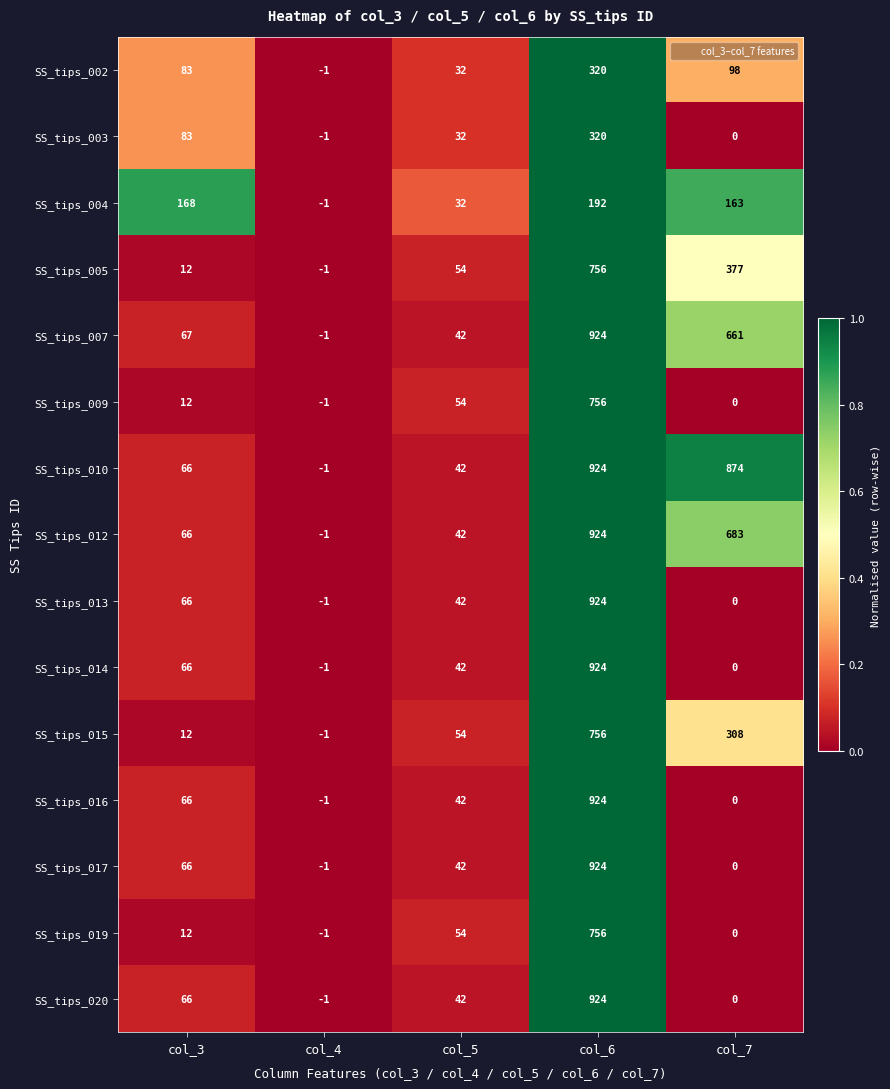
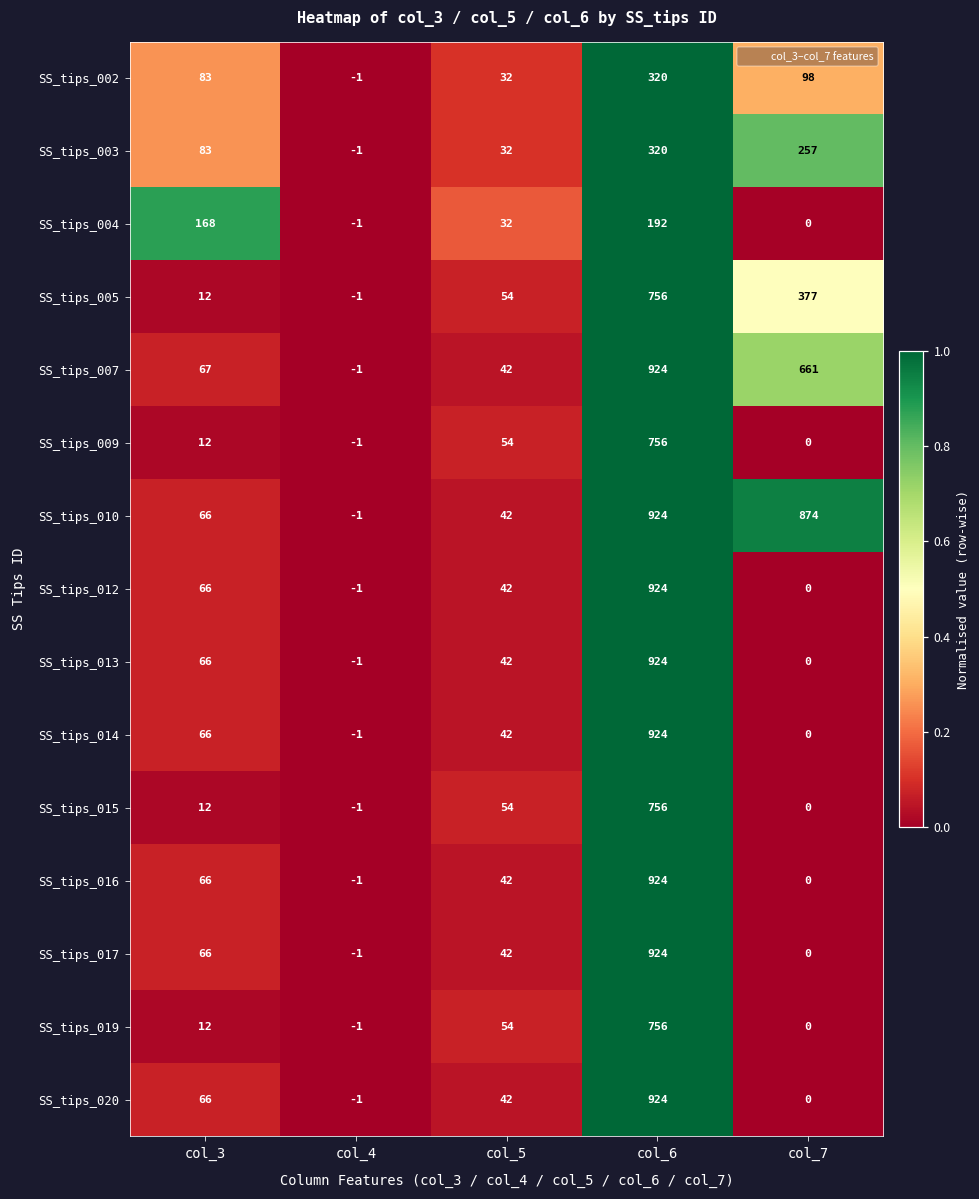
  {
    "SS_tips_002": {
      "col_3": 83,
      "col_4": -1,
      "col_5": 32,
      "col_6": 320,
      "col_7": 98
    },
    "SS_tips_003": {
      "col_3": 83,
      "col_4": -1,
      "col_5": 32,
      "col_6": 320,
-     "col_7": 0
+     "col_7": 257
    },
    "SS_tips_004": {
      "col_3": 168,
      "col_4": -1,
      "col_5": 32,
      "col_6": 192,
-     "col_7": 163
+     "col_7": 0
    },
    "SS_tips_005": {
      "col_3": 12,
      "col_4": -1,
      "col_5": 54,
      "col_6": 756,
      "col_7": 377
    },
    "SS_tips_007": {
      "col_3": 67,
      "col_4": -1,
      "col_5": 42,
      "col_6": 924,
      "col_7": 661
    },
    "SS_tips_009": {
      "col_3": 12,
      "col_4": -1,
      "col_5": 54,
      "col_6": 756,
      "col_7": 0
    },
    "SS_tips_010": {
      "col_3": 66,
      "col_4": -1,
      "col_5": 42,
      "col_6": 924,
      "col_7": 874
    },
    "SS_tips_012": {
      "col_3": 66,
      "col_4": -1,
      "col_5": 42,
      "col_6": 924,
-     "col_7": 683
+     "col_7": 0
    },
    "SS_tips_013": {
      "col_3": 66,
      "col_4": -1,
      "col_5": 42,
      "col_6": 924,
      "col_7": 0
    },
    "SS_tips_014": {
      "col_3": 66,
      "col_4": -1,
      "col_5": 42,
      "col_6": 924,
      "col_7": 0
    },
    "SS_tips_015": {
      "col_3": 12,
      "col_4": -1,
      "col_5": 54,
      "col_6": 756,
-     "col_7": 308
+     "col_7": 0
    },
    "SS_tips_016": {
      "col_3": 66,
      "col_4": -1,
      "col_5": 42,
      "col_6": 924,
      "col_7": 0
    },
    "SS_tips_017": {
      "col_3": 66,
      "col_4": -1,
      "col_5": 42,
      "col_6": 924,
      "col_7": 0
    },
    "SS_tips_019": {
      "col_3": 12,
      "col_4": -1,
      "col_5": 54,
      "col_6": 756,
      "col_7": 0
    },
    "SS_tips_020": {
      "col_3": 66,
      "col_4": -1,
      "col_5": 42,
      "col_6": 924,
      "col_7": 0
    }
  }
